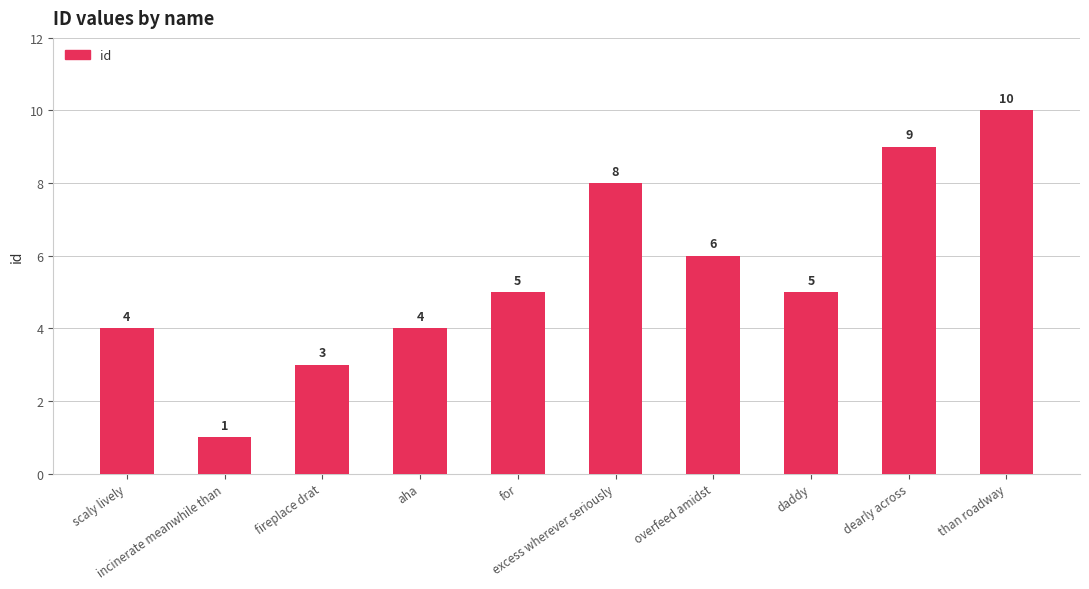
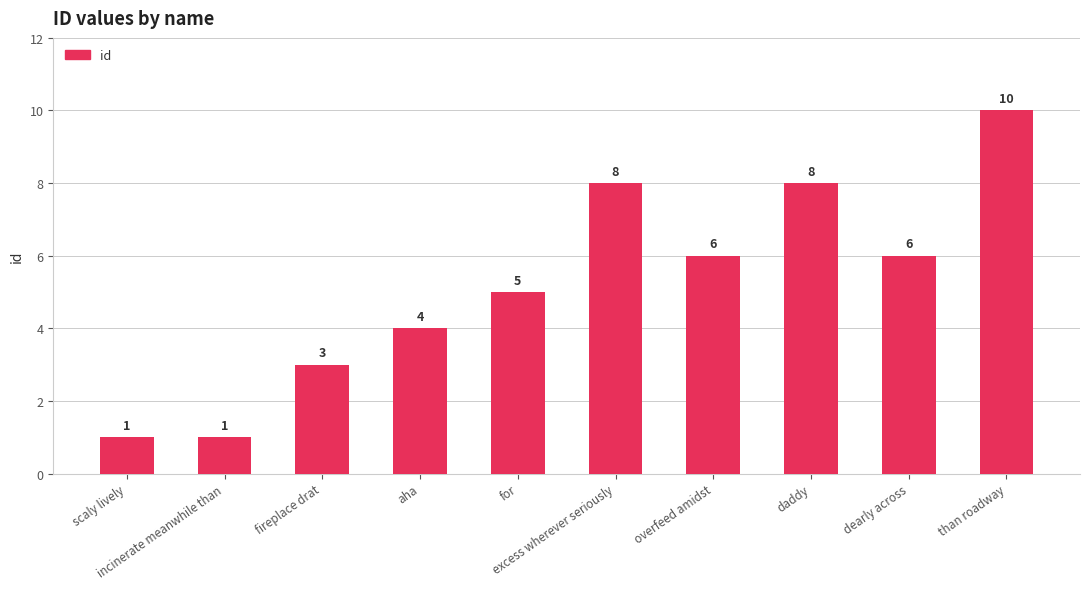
  {
-   "scaly lively": 4,
+   "scaly lively": 1,
    "incinerate meanwhile than": 1,
    "fireplace drat": 3,
    "aha": 4,
    "for": 5,
    "excess wherever seriously": 8,
    "overfeed amidst": 6,
-   "daddy": 5,
-   "dearly across": 9,
+   "daddy": 8,
+   "dearly across": 6,
    "than roadway": 10
  }
